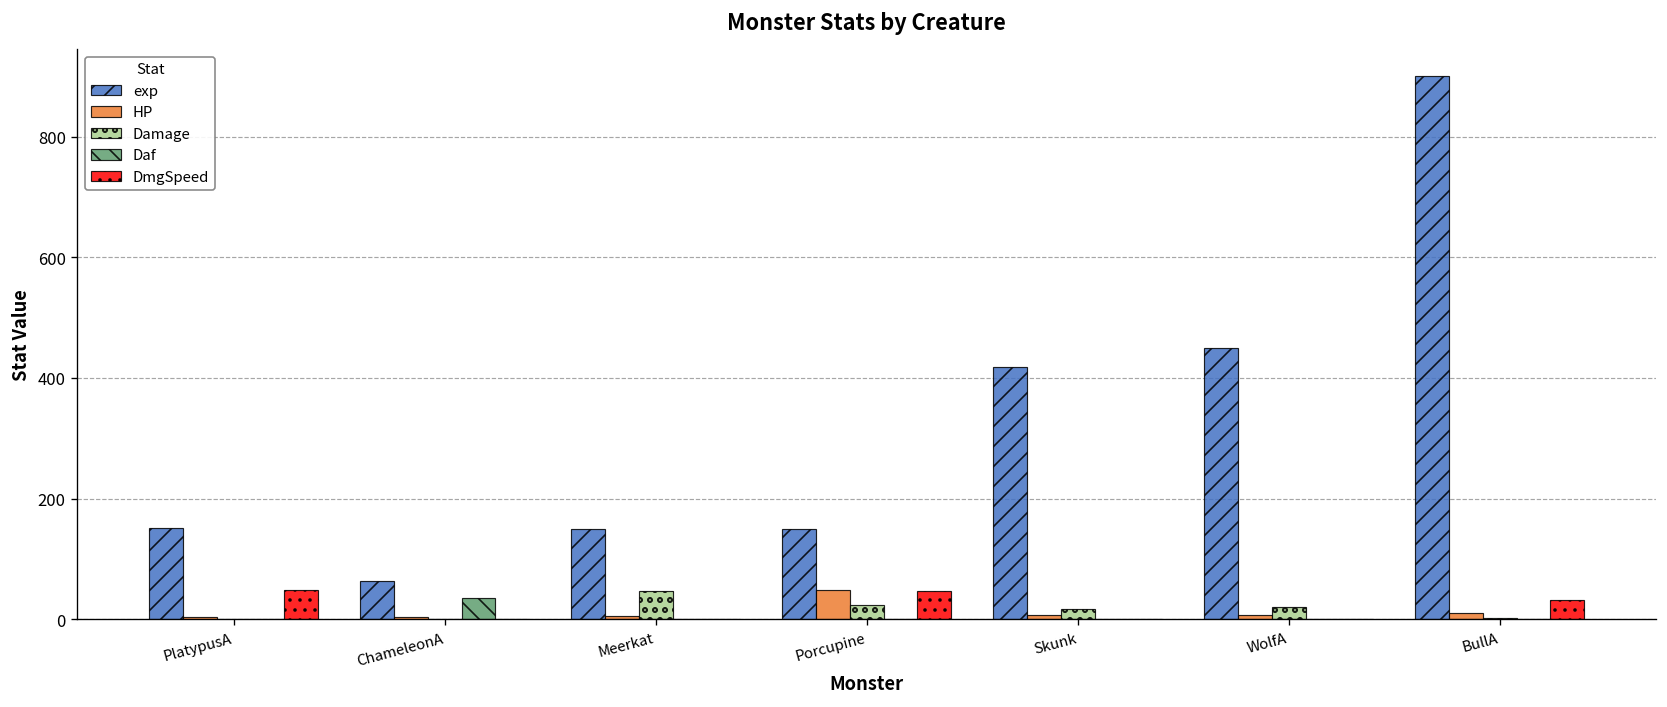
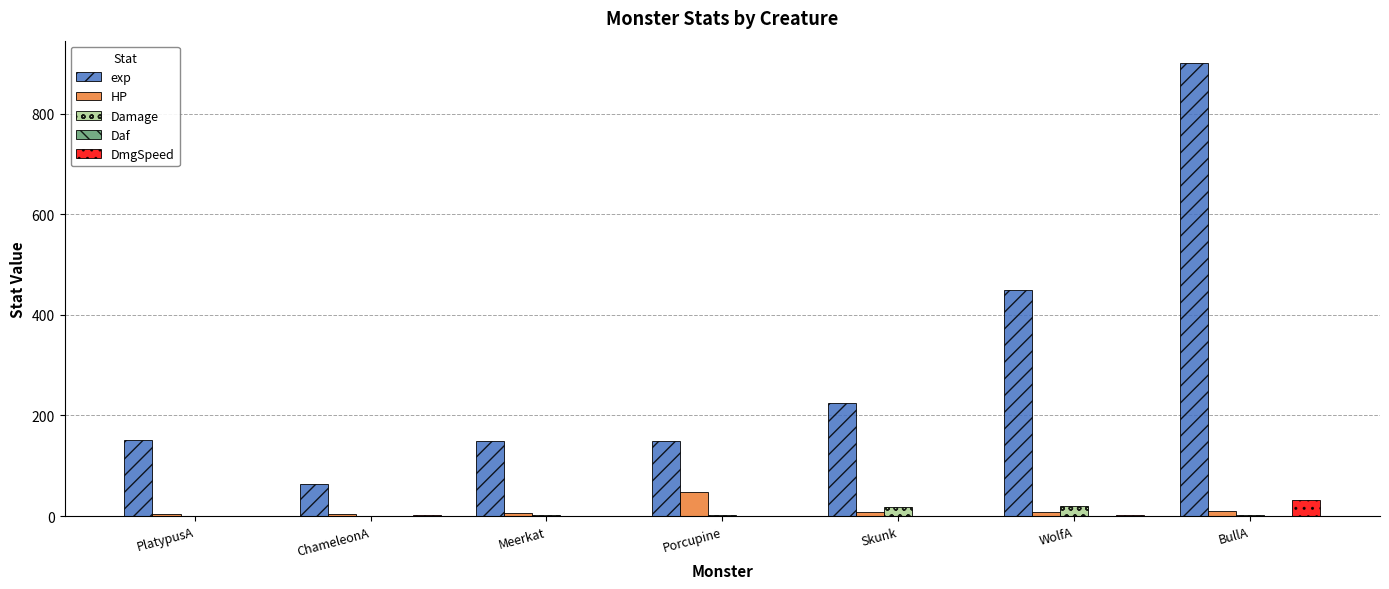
  {
    "exp": {
      "PlatypusA": 150,
      "ChameleonA": 60,
      "Meerkat": 150,
      "Porcupine": 150,
-     "Skunk": 420,
+     "Skunk": 230,
      "WolfA": 450,
      "BullA": 900
    },
    "HP": {
      "Meerkat": 10,
      "Porcupine": 50,
      "Skunk": 10,
      "WolfA": 10,
      "BullA": 10
    },
    "Damage": {
-     "Meerkat": 50,
-     "Porcupine": 20,
+     "Meerkat": 0,
+     "Porcupine": 0,
      "Skunk": 20,
      "WolfA": 20
    },
    "Daf": {
-     "ChameleonA": 40,
+     "ChameleonA": 0,
      "Meerkat": 0,
      "Porcupine": 0,
      "Skunk": 0,
      "WolfA": 0
    },
    "DmgSpeed": {
-     "PlatypusA": 50,
-     "Porcupine": 50,
+     "PlatypusA": 0,
+     "Porcupine": 0,
      "BullA": 30
    }
  }
